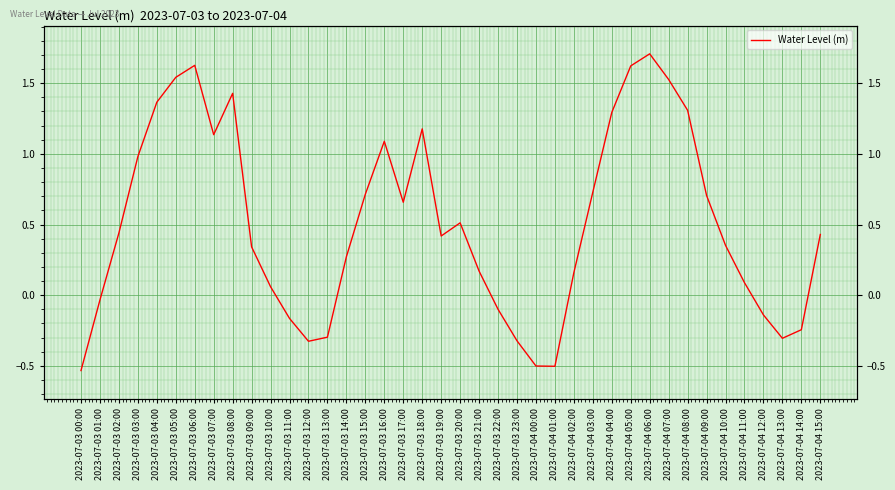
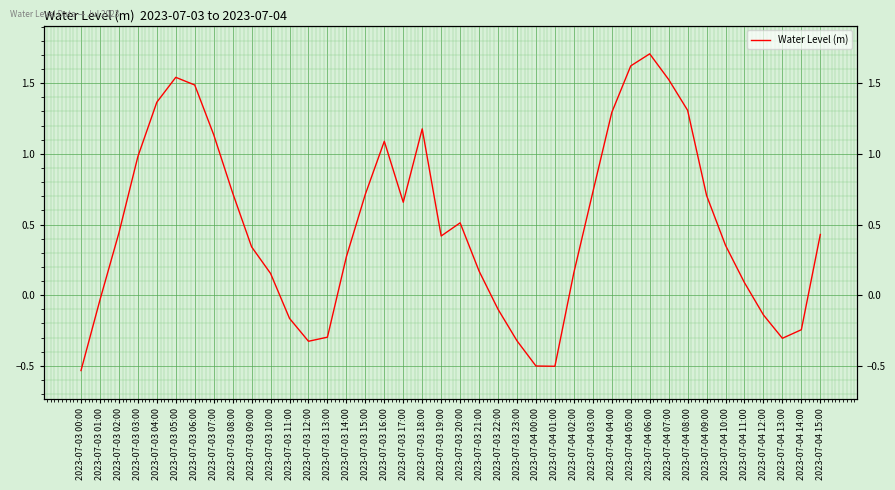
  {
    "2023-07-03 00:00": -0.53,
    "2023-07-03 01:00": -0.03,
    "2023-07-03 02:00": 0.44,
    "2023-07-03 03:00": 0.98,
    "2023-07-03 04:00": 1.36,
    "2023-07-03 05:00": 1.54,
-   "2023-07-03 06:00": 1.63,
+   "2023-07-03 06:00": 1.49,
    "2023-07-03 07:00": 1.14,
-   "2023-07-03 08:00": 1.43,
+   "2023-07-03 08:00": 0.72,
    "2023-07-03 09:00": 0.34,
-   "2023-07-03 10:00": 0.06,
+   "2023-07-03 10:00": 0.15,
    "2023-07-03 11:00": -0.16,
    "2023-07-03 12:00": -0.33,
    "2023-07-03 13:00": -0.30,
    "2023-07-03 14:00": 0.27,
    "2023-07-03 15:00": 0.71,
    "2023-07-03 16:00": 1.09,
    "2023-07-03 17:00": 0.66,
    "2023-07-03 18:00": 1.18,
    "2023-07-03 19:00": 0.42,
    "2023-07-03 20:00": 0.51,
    "2023-07-03 21:00": 0.17,
    "2023-07-03 22:00": -0.10,
    "2023-07-03 23:00": -0.32,
    "2023-07-04 00:00": -0.50,
    "2023-07-04 01:00": -0.50,
    "2023-07-04 02:00": 0.16,
    "2023-07-04 03:00": 0.73,
    "2023-07-04 04:00": 1.29,
    "2023-07-04 05:00": 1.62,
    "2023-07-04 06:00": 1.71,
    "2023-07-04 07:00": 1.53,
    "2023-07-04 08:00": 1.31,
    "2023-07-04 09:00": 0.71,
    "2023-07-04 10:00": 0.35,
    "2023-07-04 11:00": 0.09,
    "2023-07-04 12:00": -0.14,
    "2023-07-04 13:00": -0.30,
    "2023-07-04 14:00": -0.24,
    "2023-07-04 15:00": 0.43
  }
